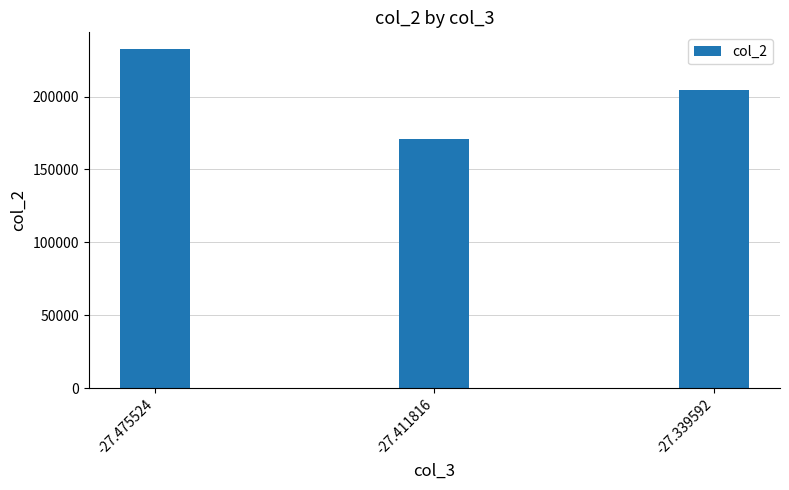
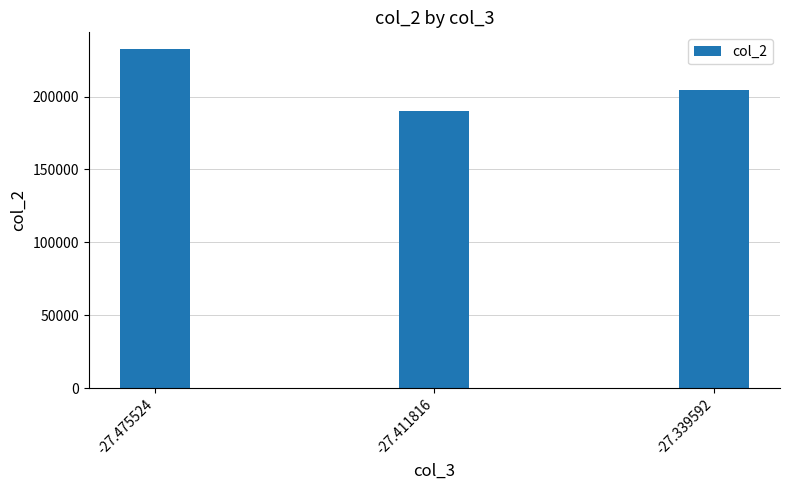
  {
    "-27.475524": 232000,
-   "-27.411816": 171000,
+   "-27.411816": 190000,
    "-27.339592": 204000
  }
